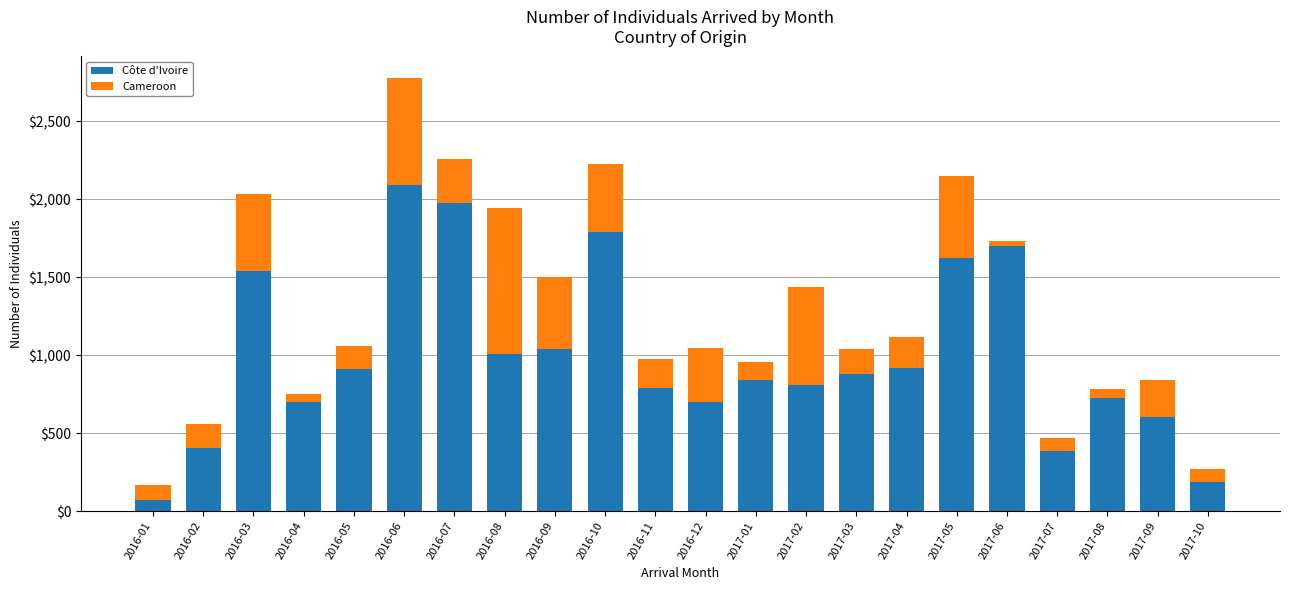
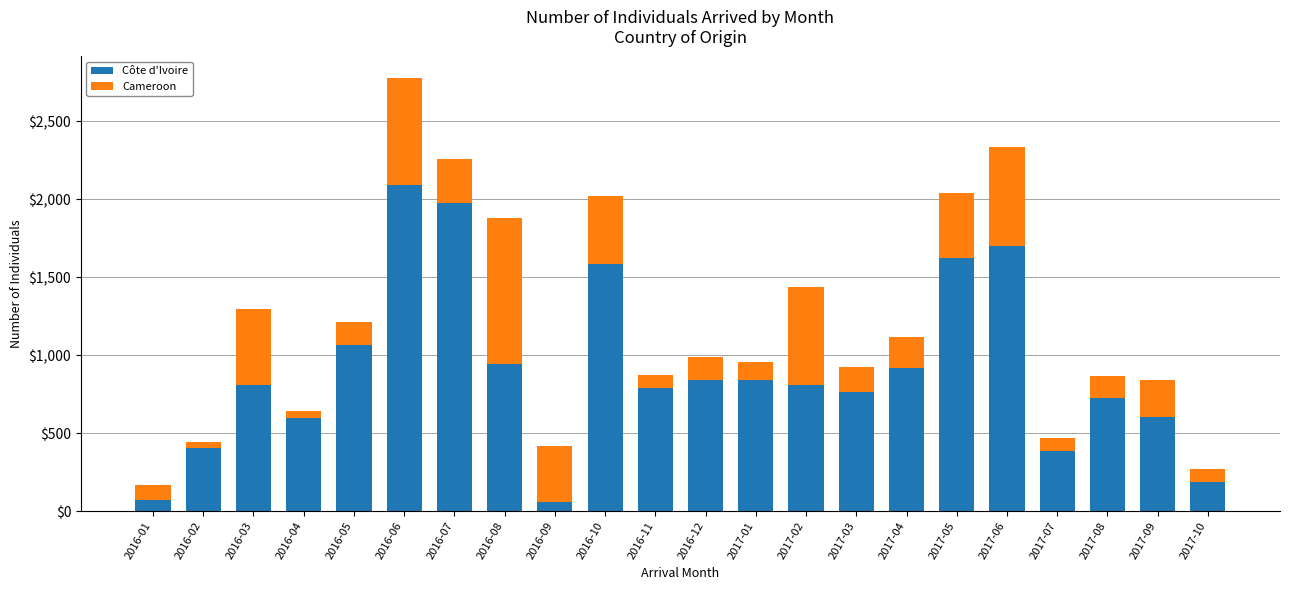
  {
    "Côte d'Ivoire": {
      "2016-01": "$70",
      "2016-02": "$400",
-     "2016-03": "$1,540",
-     "2016-04": "$700",
-     "2016-05": "$910",
+     "2016-03": "$810",
+     "2016-04": "$600",
+     "2016-05": "$1,070",
      "2016-06": "$2,090",
      "2016-07": "$1,980",
-     "2016-08": "$1,010",
-     "2016-09": "$1,040",
-     "2016-10": "$1,790",
+     "2016-08": "$940",
+     "2016-09": "$60",
+     "2016-10": "$1,590",
      "2016-11": "$790",
-     "2016-12": "$700",
+     "2016-12": "$840",
      "2017-01": "$840",
      "2017-02": "$810",
-     "2017-03": "$880",
+     "2017-03": "$770",
      "2017-04": "$920",
      "2017-05": "$1,620",
      "2017-06": "$1,700",
      "2017-07": "$390",
      "2017-08": "$730",
      "2017-09": "$600",
      "2017-10": "$190"
    },
    "Cameroon": {
      "2016-01": "$100",
-     "2016-02": "$160",
+     "2016-02": "$40",
      "2016-03": "$490",
      "2016-04": "$50",
      "2016-05": "$150",
      "2016-06": "$690",
      "2016-07": "$280",
      "2016-08": "$940",
-     "2016-09": "$460",
+     "2016-09": "$360",
      "2016-10": "$440",
-     "2016-11": "$190",
-     "2016-12": "$350",
+     "2016-11": "$90",
+     "2016-12": "$150",
      "2017-01": "$120",
      "2017-02": "$630",
      "2017-03": "$160",
      "2017-04": "$200",
-     "2017-05": "$530",
-     "2017-06": "$30",
+     "2017-05": "$420",
+     "2017-06": "$640",
      "2017-07": "$80",
-     "2017-08": "$60",
+     "2017-08": "$140",
      "2017-09": "$240",
      "2017-10": "$90"
    }
  }
